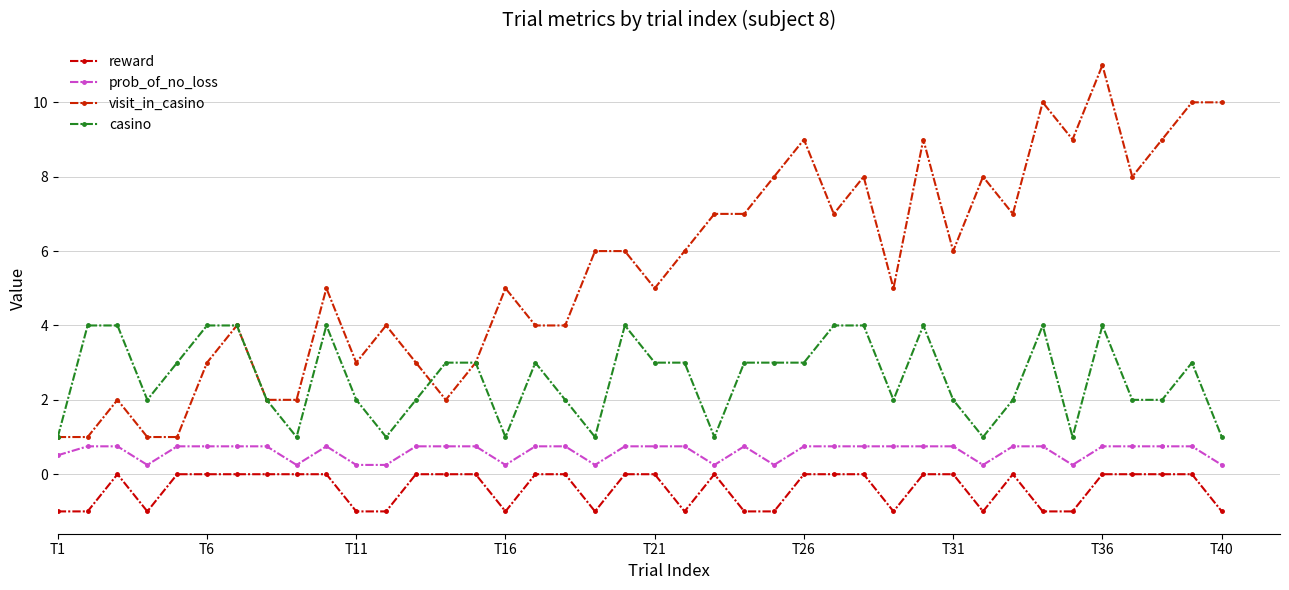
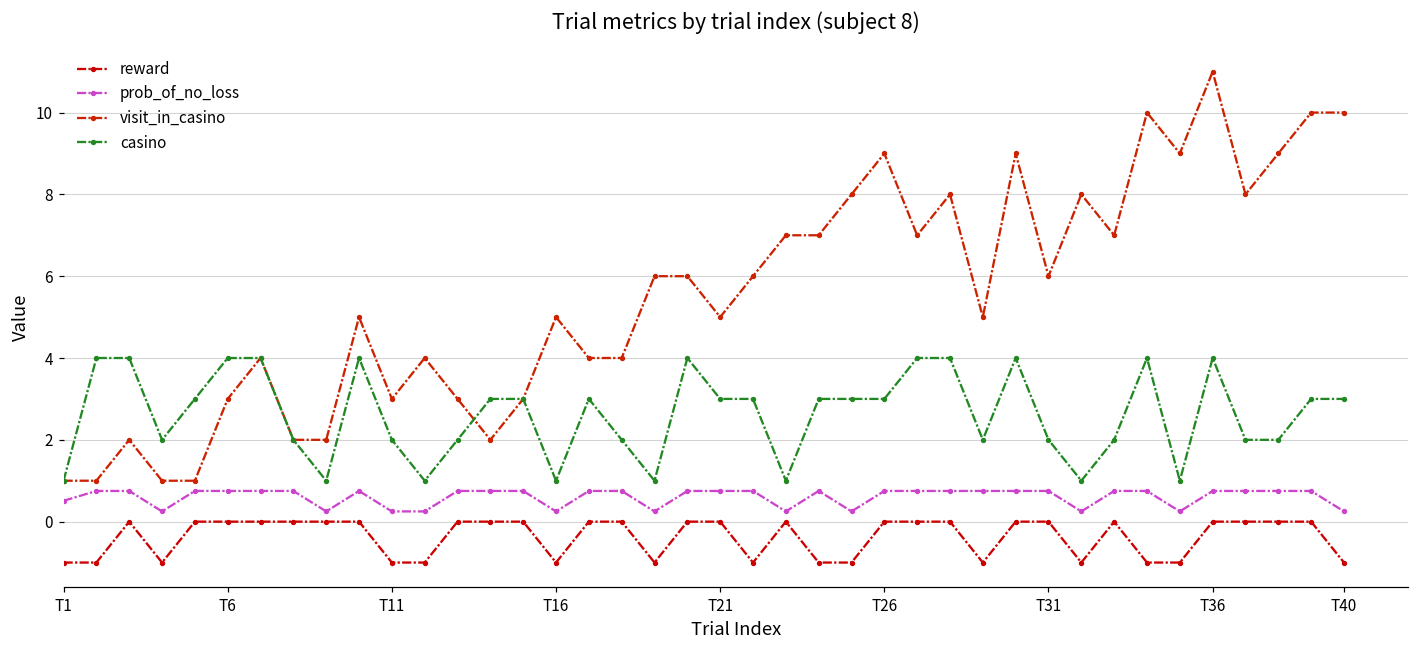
  {
    "prob_of_no_loss": {
      "T1": 0.5,
      "T6": 0.8,
      "T11": 0.3,
      "T16": 0.3,
      "T21": 0.8,
      "T26": 0.8,
      "T31": 0.8,
      "T36": 0.8,
      "T40": 0.3
    },
    "casino": {
      "T6": 4,
      "T11": 2,
      "T16": 1,
      "T21": 3,
      "T26": 3,
      "T31": 2,
      "T36": 4,
-     "T40": 1
+     "T40": 3
    }
  }
